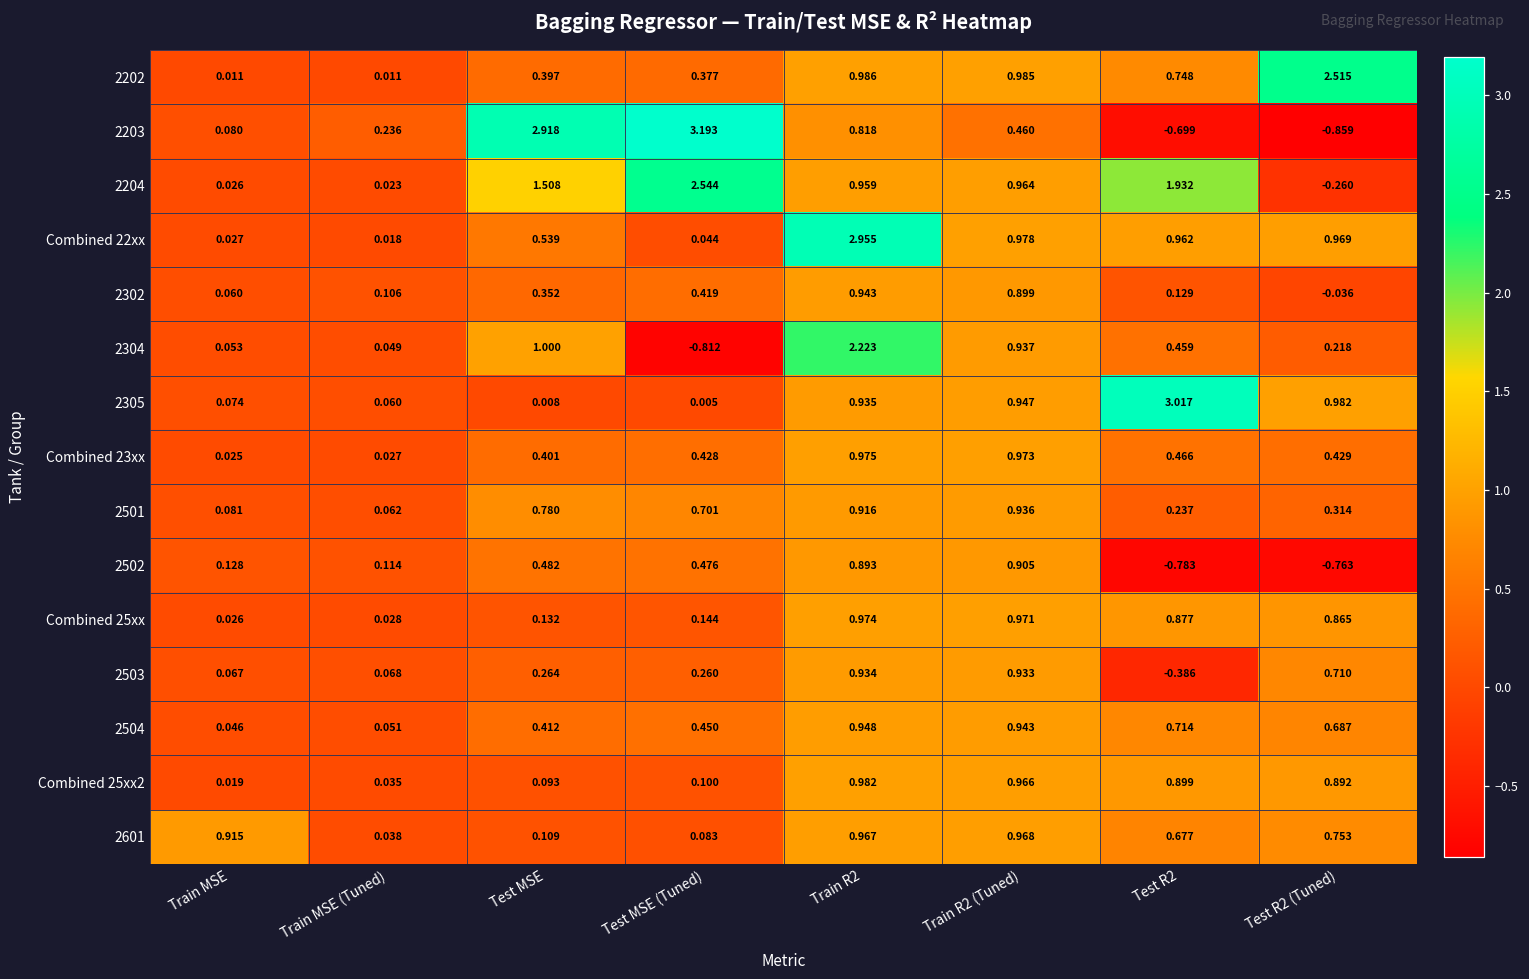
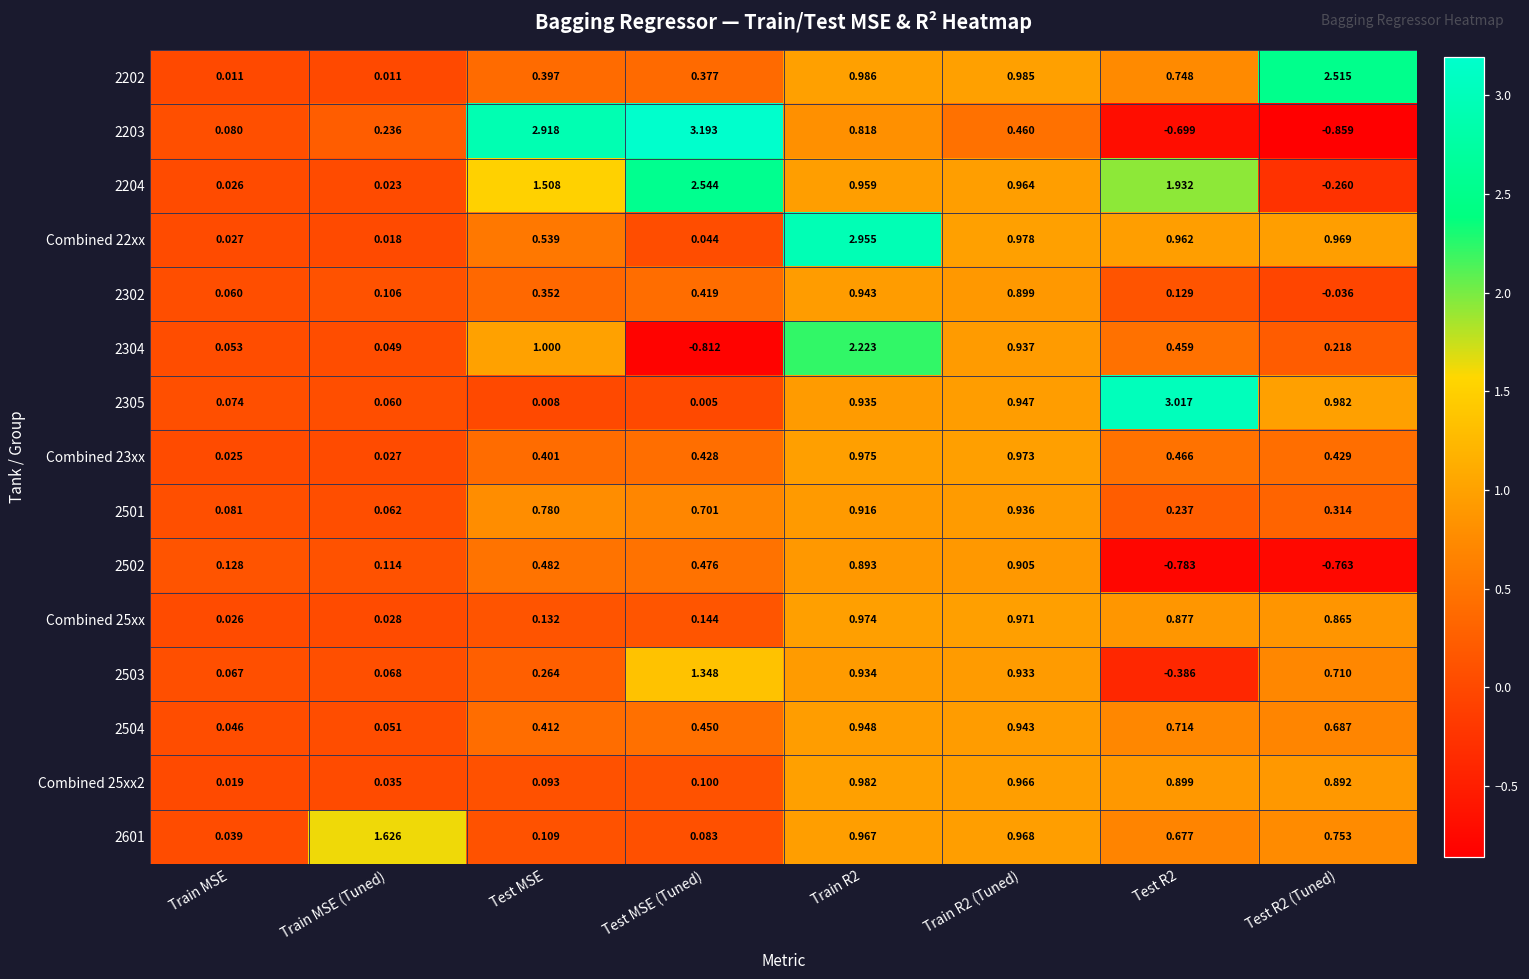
  {
    "2202": {
      "Train MSE": 0.011,
      "Train MSE (Tuned)": 0.011,
      "Test MSE": 0.397,
      "Test MSE (Tuned)": 0.377,
      "Train R2": 0.986,
      "Train R2 (Tuned)": 0.985,
      "Test R2": 0.748,
      "Test R2 (Tuned)": 2.515
    },
    "2203": {
      "Train MSE": 0.080,
      "Train MSE (Tuned)": 0.236,
      "Test MSE": 2.918,
      "Test MSE (Tuned)": 3.193,
      "Train R2": 0.818,
      "Train R2 (Tuned)": 0.460,
      "Test R2": -0.699,
      "Test R2 (Tuned)": -0.859
    },
    "2204": {
      "Train MSE": 0.026,
      "Train MSE (Tuned)": 0.023,
      "Test MSE": 1.508,
      "Test MSE (Tuned)": 2.544,
      "Train R2": 0.959,
      "Train R2 (Tuned)": 0.964,
      "Test R2": 1.932,
      "Test R2 (Tuned)": -0.260
    },
    "Combined 22xx": {
      "Train MSE": 0.027,
      "Train MSE (Tuned)": 0.018,
      "Test MSE": 0.539,
      "Test MSE (Tuned)": 0.044,
      "Train R2": 2.955,
      "Train R2 (Tuned)": 0.978,
      "Test R2": 0.962,
      "Test R2 (Tuned)": 0.969
    },
    "2302": {
      "Train MSE": 0.060,
      "Train MSE (Tuned)": 0.106,
      "Test MSE": 0.352,
      "Test MSE (Tuned)": 0.419,
      "Train R2": 0.943,
      "Train R2 (Tuned)": 0.899,
      "Test R2": 0.129,
      "Test R2 (Tuned)": -0.036
    },
    "2304": {
      "Train MSE": 0.053,
      "Train MSE (Tuned)": 0.049,
      "Test MSE": 1.000,
      "Test MSE (Tuned)": -0.812,
      "Train R2": 2.223,
      "Train R2 (Tuned)": 0.937,
      "Test R2": 0.459,
      "Test R2 (Tuned)": 0.218
    },
    "2305": {
      "Train MSE": 0.074,
      "Train MSE (Tuned)": 0.060,
      "Test MSE": 0.008,
      "Test MSE (Tuned)": 0.005,
      "Train R2": 0.935,
      "Train R2 (Tuned)": 0.947,
      "Test R2": 3.017,
      "Test R2 (Tuned)": 0.982
    },
    "Combined 23xx": {
      "Train MSE": 0.025,
      "Train MSE (Tuned)": 0.027,
      "Test MSE": 0.401,
      "Test MSE (Tuned)": 0.428,
      "Train R2": 0.975,
      "Train R2 (Tuned)": 0.973,
      "Test R2": 0.466,
      "Test R2 (Tuned)": 0.429
    },
    "2501": {
      "Train MSE": 0.081,
      "Train MSE (Tuned)": 0.062,
      "Test MSE": 0.780,
      "Test MSE (Tuned)": 0.701,
      "Train R2": 0.916,
      "Train R2 (Tuned)": 0.936,
      "Test R2": 0.237,
      "Test R2 (Tuned)": 0.314
    },
    "2502": {
      "Train MSE": 0.128,
      "Train MSE (Tuned)": 0.114,
      "Test MSE": 0.482,
      "Test MSE (Tuned)": 0.476,
      "Train R2": 0.893,
      "Train R2 (Tuned)": 0.905,
      "Test R2": -0.783,
      "Test R2 (Tuned)": -0.763
    },
    "Combined 25xx": {
      "Train MSE": 0.026,
      "Train MSE (Tuned)": 0.028,
      "Test MSE": 0.132,
      "Test MSE (Tuned)": 0.144,
      "Train R2": 0.974,
      "Train R2 (Tuned)": 0.971,
      "Test R2": 0.877,
      "Test R2 (Tuned)": 0.865
    },
    "2503": {
      "Train MSE": 0.067,
      "Train MSE (Tuned)": 0.068,
      "Test MSE": 0.264,
-     "Test MSE (Tuned)": 0.260,
+     "Test MSE (Tuned)": 1.348,
      "Train R2": 0.934,
      "Train R2 (Tuned)": 0.933,
      "Test R2": -0.386,
      "Test R2 (Tuned)": 0.710
    },
    "2504": {
      "Train MSE": 0.046,
      "Train MSE (Tuned)": 0.051,
      "Test MSE": 0.412,
      "Test MSE (Tuned)": 0.450,
      "Train R2": 0.948,
      "Train R2 (Tuned)": 0.943,
      "Test R2": 0.714,
      "Test R2 (Tuned)": 0.687
    },
    "Combined 25xx2": {
      "Train MSE": 0.019,
      "Train MSE (Tuned)": 0.035,
      "Test MSE": 0.093,
      "Test MSE (Tuned)": 0.100,
      "Train R2": 0.982,
      "Train R2 (Tuned)": 0.966,
      "Test R2": 0.899,
      "Test R2 (Tuned)": 0.892
    },
    "2601": {
-     "Train MSE": 0.915,
-     "Train MSE (Tuned)": 0.038,
+     "Train MSE": 0.039,
+     "Train MSE (Tuned)": 1.626,
      "Test MSE": 0.109,
      "Test MSE (Tuned)": 0.083,
      "Train R2": 0.967,
      "Train R2 (Tuned)": 0.968,
      "Test R2": 0.677,
      "Test R2 (Tuned)": 0.753
    }
  }
